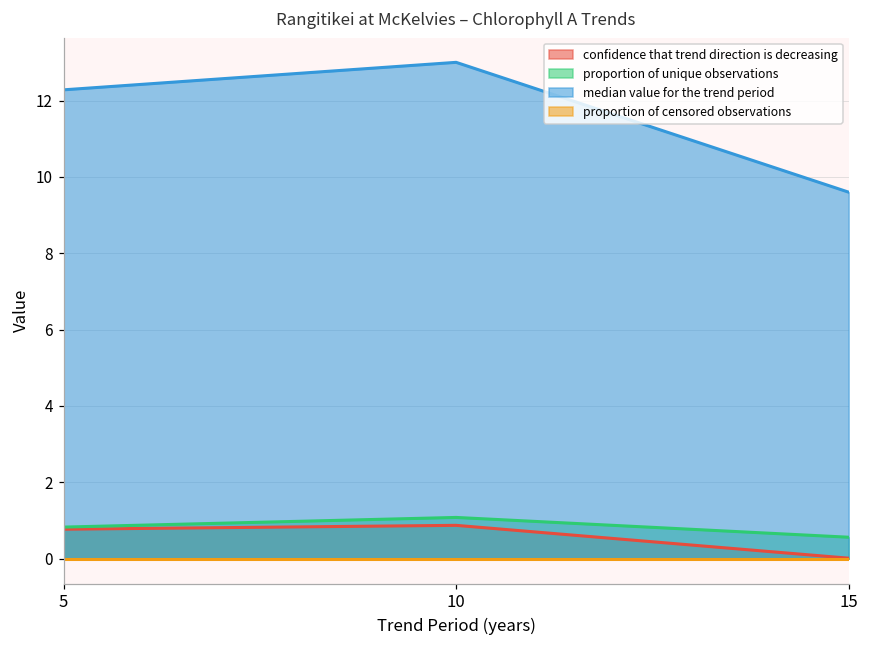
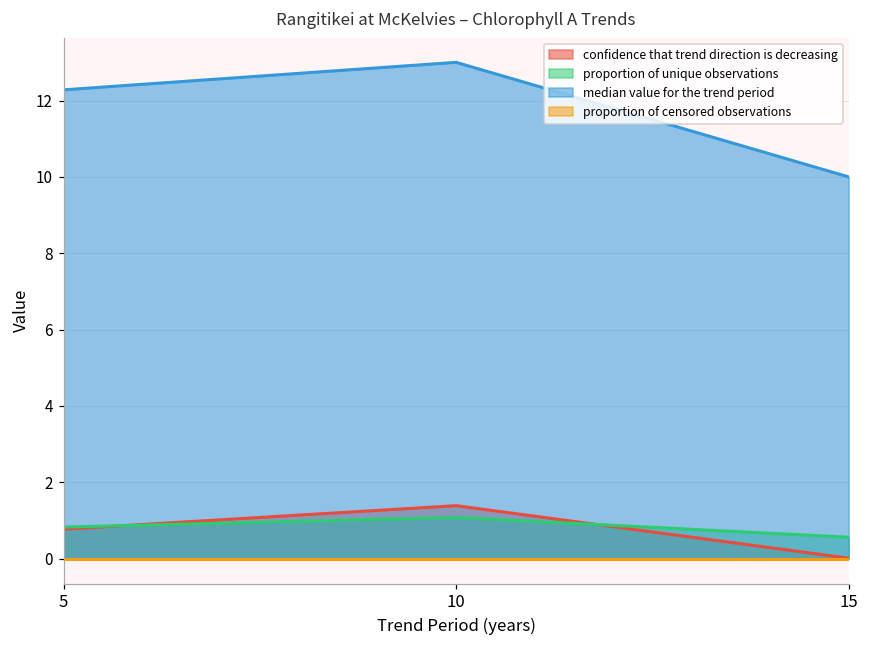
  {
    "confidence that trend direction is decreasing": {
-     "10": 0.9
+     "10": 1.4
    },
    "proportion of unique observations": {
      "10": 1.1,
      "15": 0.6
    },
    "median value for the trend period": {
      "5": 12.3,
      "10": 13.0,
-     "15": 9.6
+     "15": 10.0
    },
    "proportion of censored observations": {
      "5": 0.0,
      "10": 0.0
    }
  }
